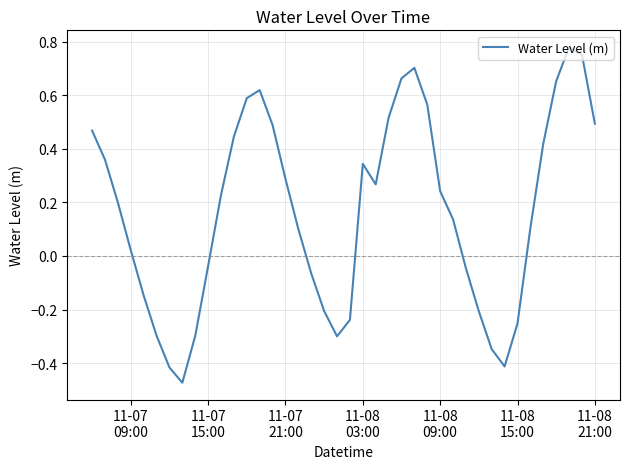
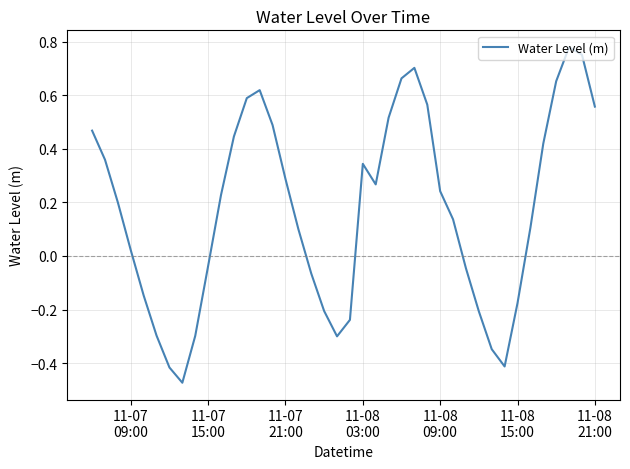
  {
    "11-07 09:00": 0.02,
    "11-07 15:00": -0.04,
    "11-07 21:00": 0.29,
    "11-08 03:00": 0.34,
    "11-08 09:00": 0.24,
-   "11-08 15:00": -0.25,
-   "11-08 21:00": 0.49
+   "11-08 15:00": -0.18,
+   "11-08 21:00": 0.56
  }
